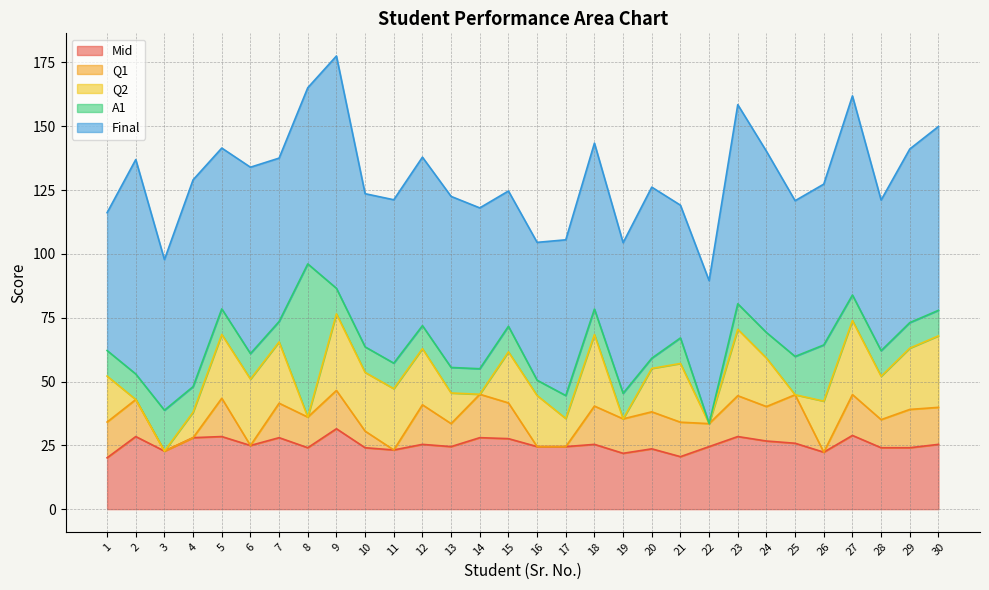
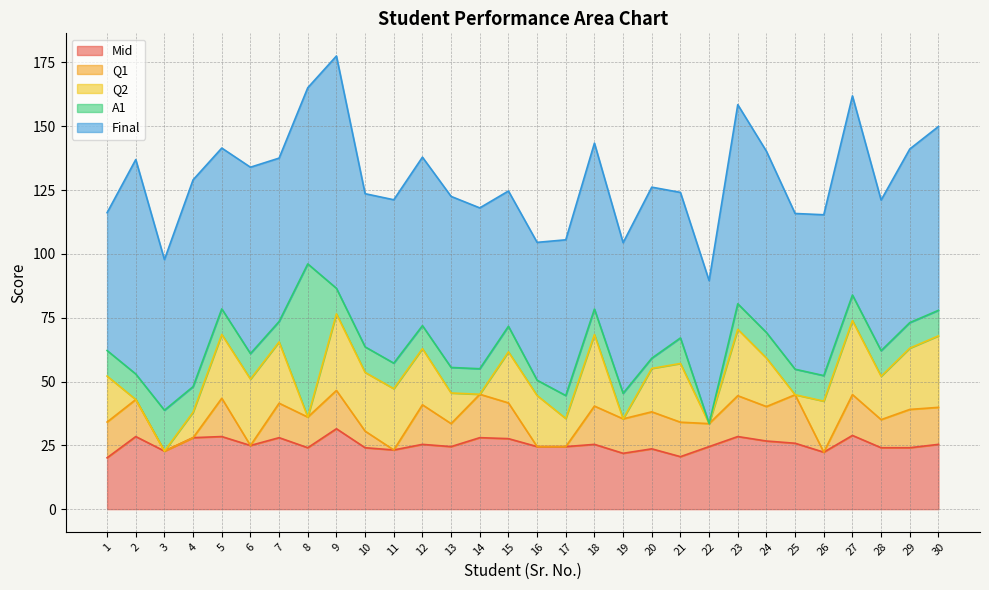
  {
    "Mid": {
      "1": 20,
      "2": 28,
      "5": 28,
      "7": 28,
      "8": 24,
      "9": 32,
      "10": 24,
      "12": 25,
      "13": 25,
      "14": 28,
      "15": 28,
      "18": 25,
      "19": 22,
      "20": 24,
      "21": 21,
      "22": 25,
      "23": 28,
      "24": 27,
      "25": 26,
      "27": 29,
      "28": 24,
      "29": 24,
      "30": 25
    },
    "A1": {
      "1": 10,
      "2": 10,
      "3": 16,
      "4": 10,
      "5": 10,
      "6": 10,
      "7": 8,
      "8": 60,
      "9": 10,
      "10": 10,
      "11": 10,
      "12": 9,
      "13": 10,
      "14": 10,
      "15": 10,
      "16": 6,
      "17": 9,
      "18": 10,
      "19": 10,
      "20": 4,
      "21": 10,
      "23": 10,
      "24": 10,
-     "25": 15,
-     "26": 22,
+     "25": 10,
+     "26": 10,
      "27": 10,
      "28": 10,
      "29": 10,
      "30": 10
    },
    "Final": {
      "1": 54,
      "2": 84,
      "3": 59,
      "4": 81,
      "5": 63,
      "6": 73,
      "7": 64,
      "8": 69,
      "9": 91,
      "10": 60,
      "11": 64,
      "12": 66,
      "13": 67,
      "14": 63,
      "15": 53,
      "16": 54,
      "17": 61,
      "18": 65,
      "19": 59,
      "20": 67,
-     "21": 52,
+     "21": 57,
      "22": 56,
      "23": 78,
      "24": 71,
      "25": 61,
      "26": 63,
      "27": 78,
      "28": 59,
      "29": 68,
      "30": 72
    }
  }
